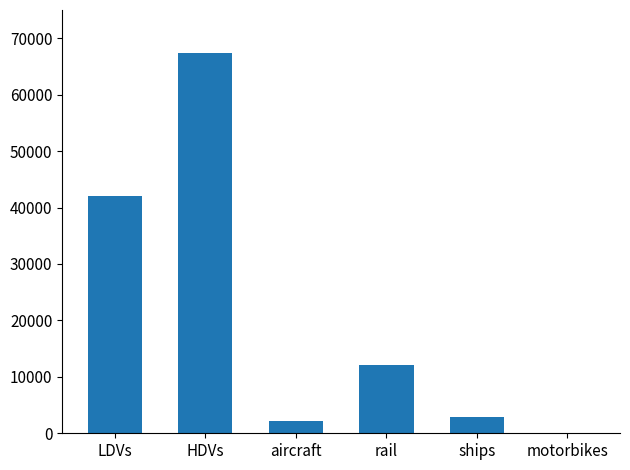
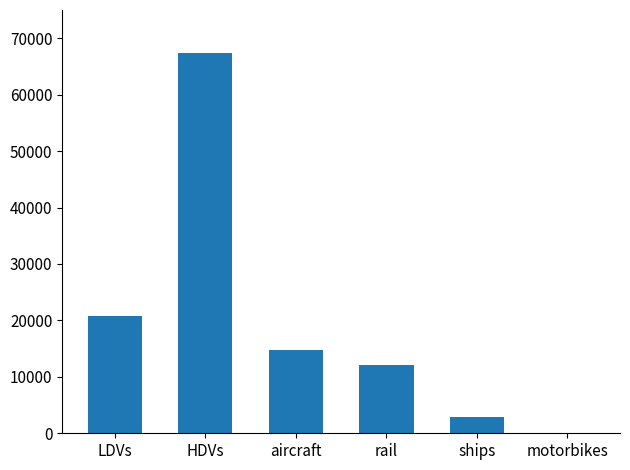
  {
-   "LDVs": 42000,
+   "LDVs": 21000,
    "HDVs": 67000,
-   "aircraft": 2000,
+   "aircraft": 15000,
    "rail": 12000,
    "ships": 3000,
    "motorbikes": 0
  }
